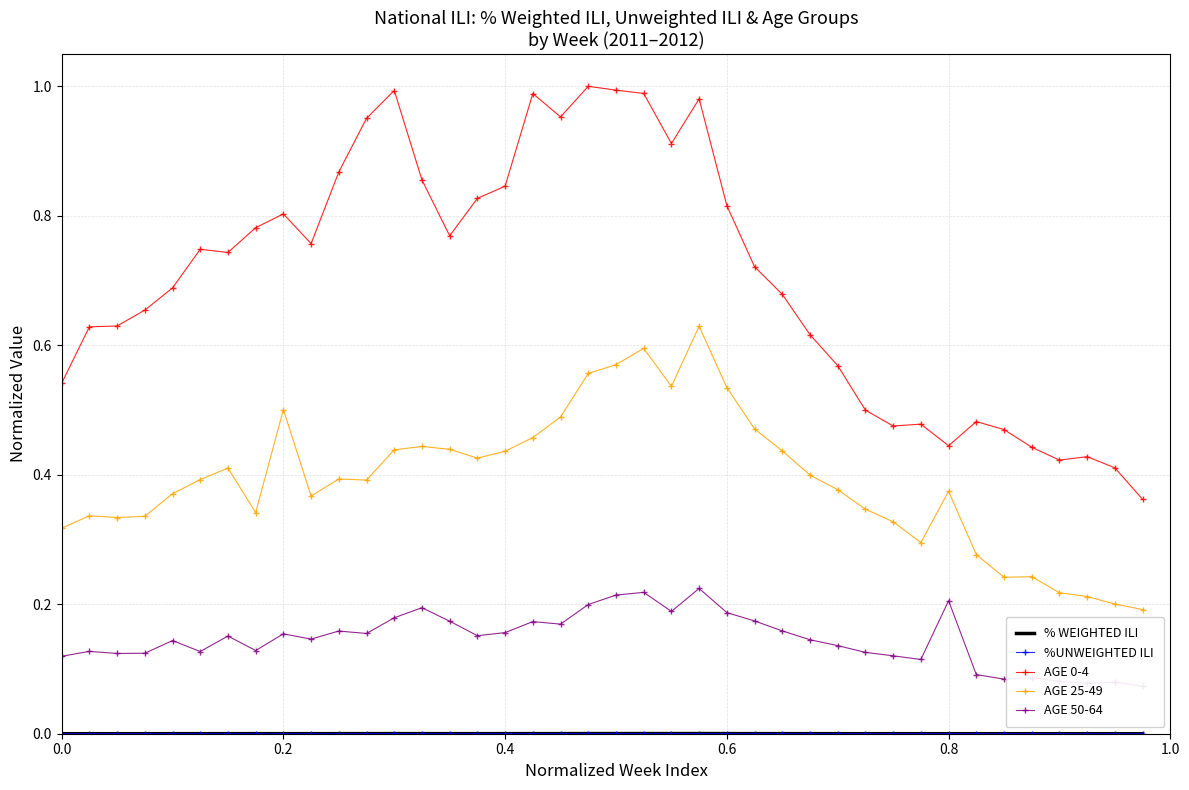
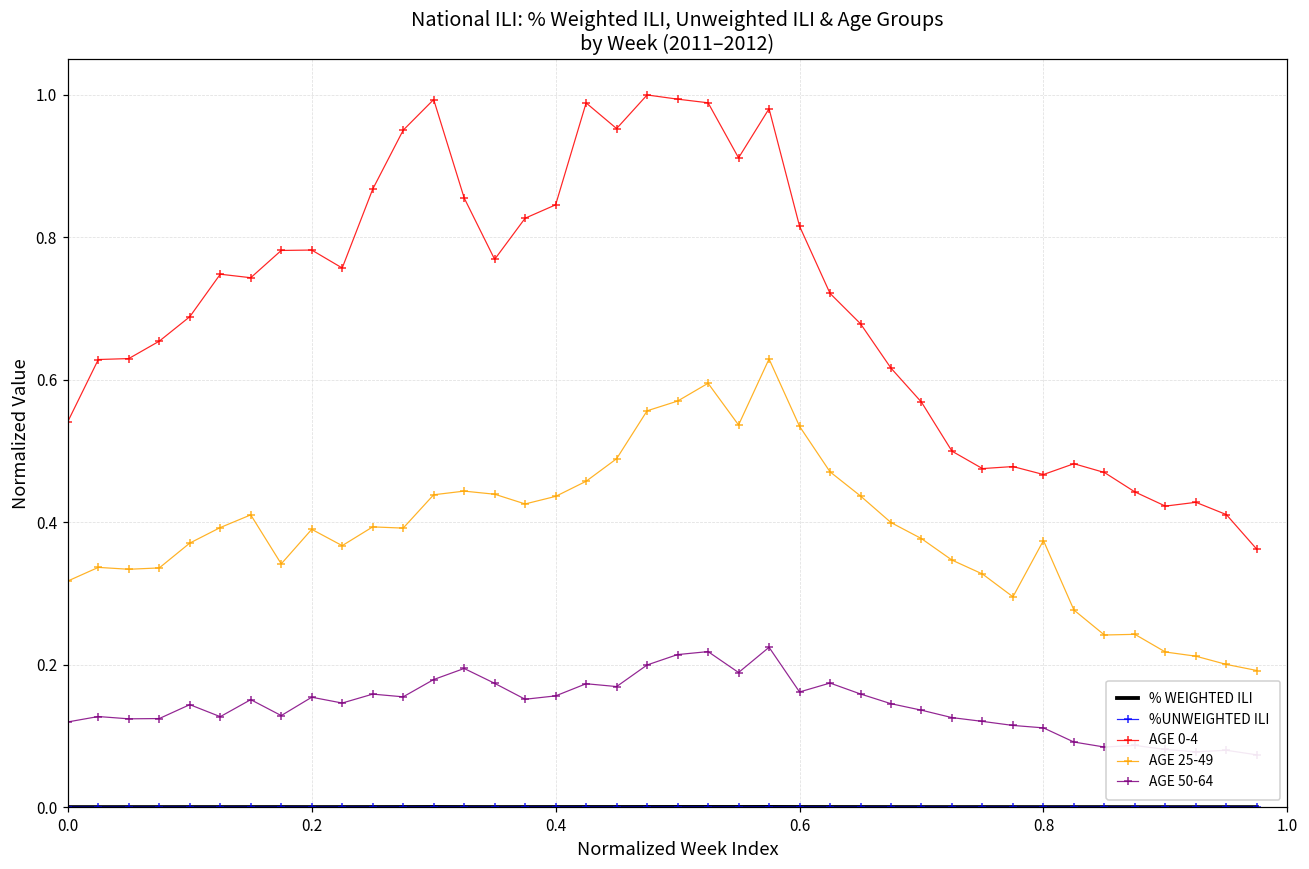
  {
    "%UNWEIGHTED ILI": {
      "0.0": 0.00,
      "0.2": 0.00,
      "0.4": 0.00,
      "0.6": 0.00,
      "0.8": 0.00
    },
    "AGE 0-4": {
      "0.0": 0.54,
-     "0.2": 0.80,
+     "0.2": 0.78,
      "0.4": 0.85,
      "0.6": 0.82,
-     "0.8": 0.44
+     "0.8": 0.47
    },
    "AGE 25-49": {
      "0.0": 0.32,
-     "0.2": 0.50,
+     "0.2": 0.39,
      "0.4": 0.44,
      "0.6": 0.53,
      "0.8": 0.37
    },
    "AGE 50-64": {
      "0.0": 0.12,
      "0.2": 0.15,
      "0.4": 0.16,
-     "0.6": 0.19,
-     "0.8": 0.21
+     "0.6": 0.16,
+     "0.8": 0.11
    }
  }
